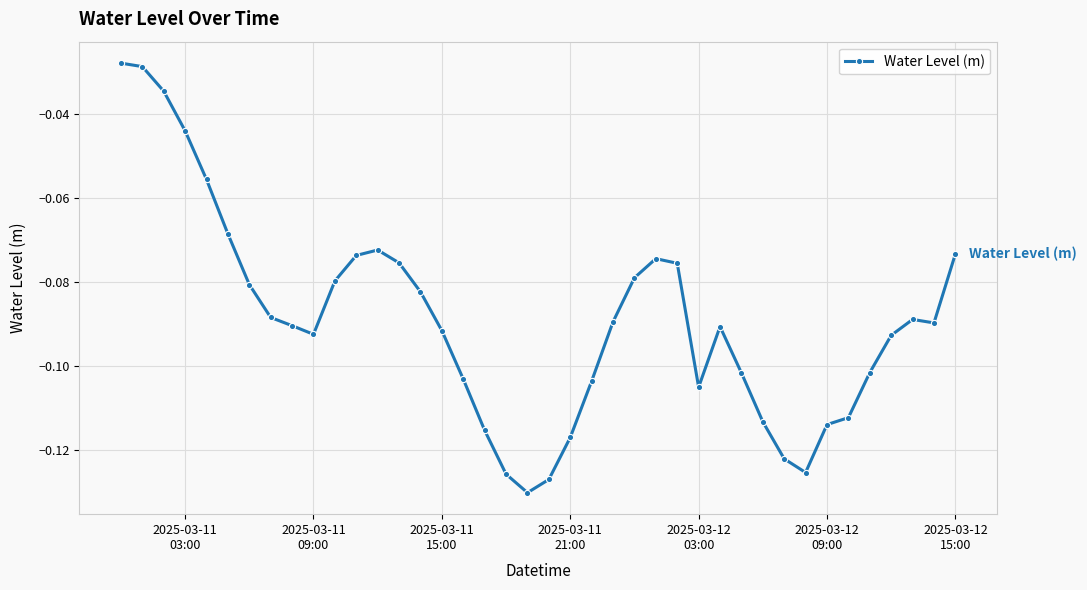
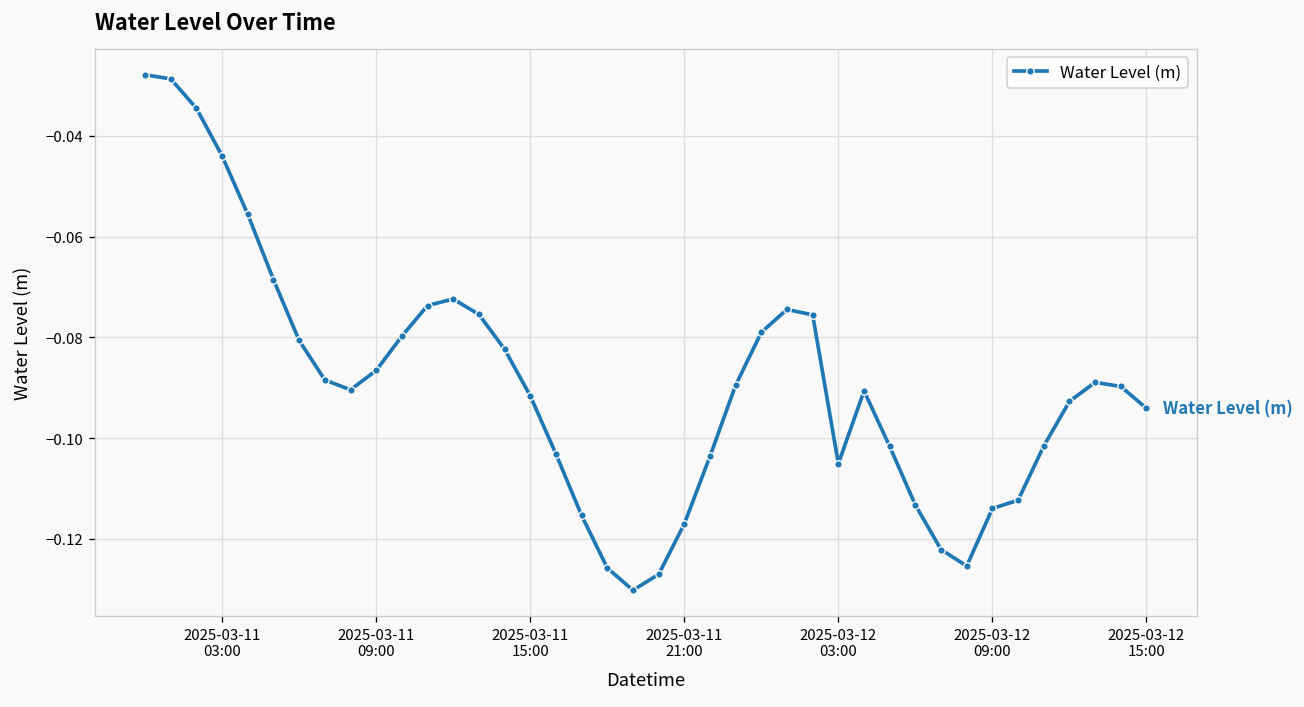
  {
    "2025-03-11 03:00": -0.044,
-   "2025-03-11 09:00": -0.092,
+   "2025-03-11 09:00": -0.087,
    "2025-03-11 15:00": -0.092,
    "2025-03-11 21:00": -0.117,
    "2025-03-12 03:00": -0.105,
    "2025-03-12 09:00": -0.114,
-   "2025-03-12 15:00": -0.073
+   "2025-03-12 15:00": -0.094
  }
